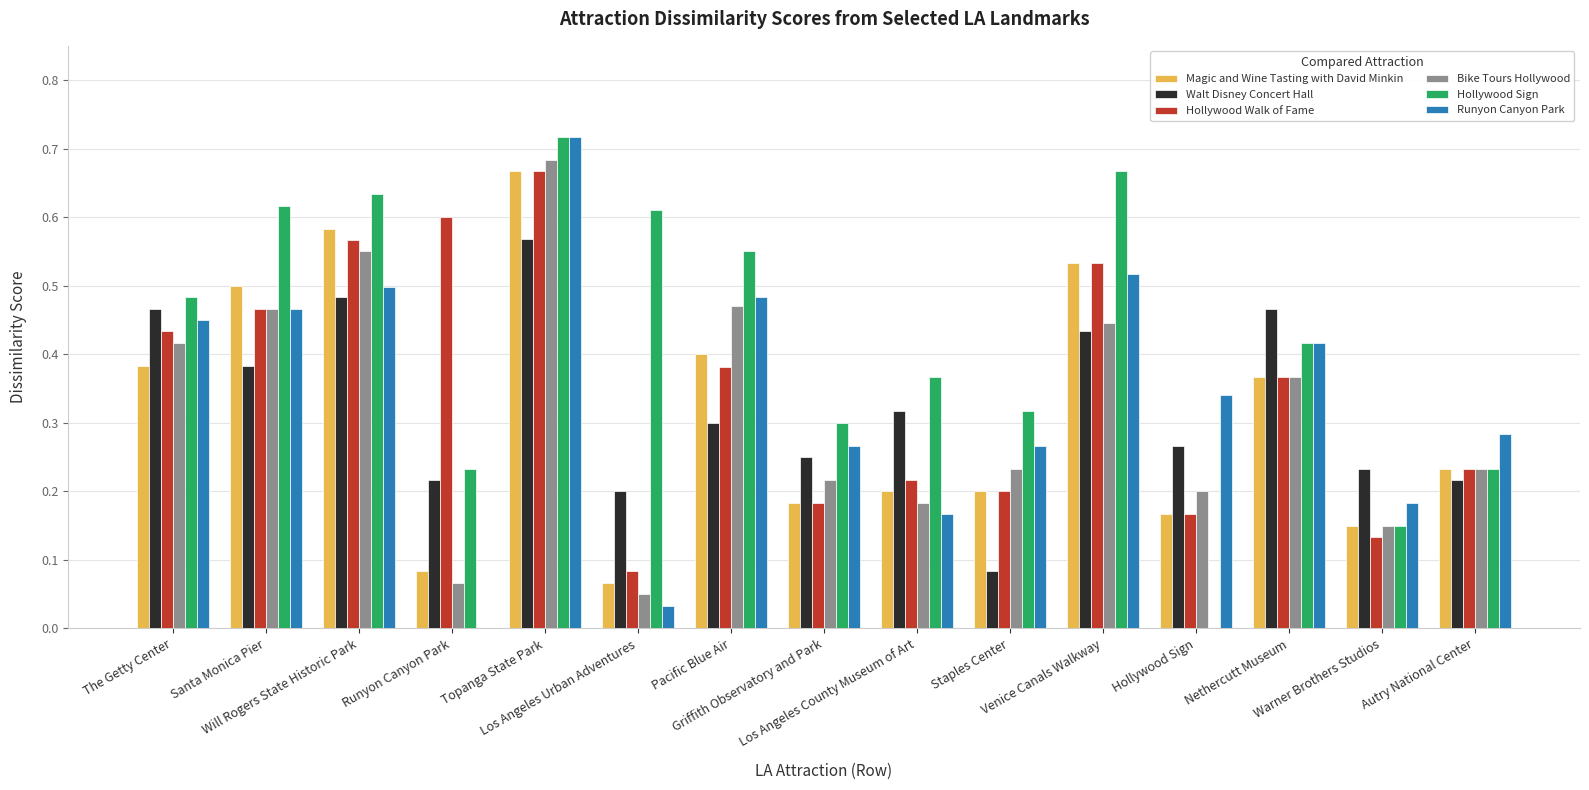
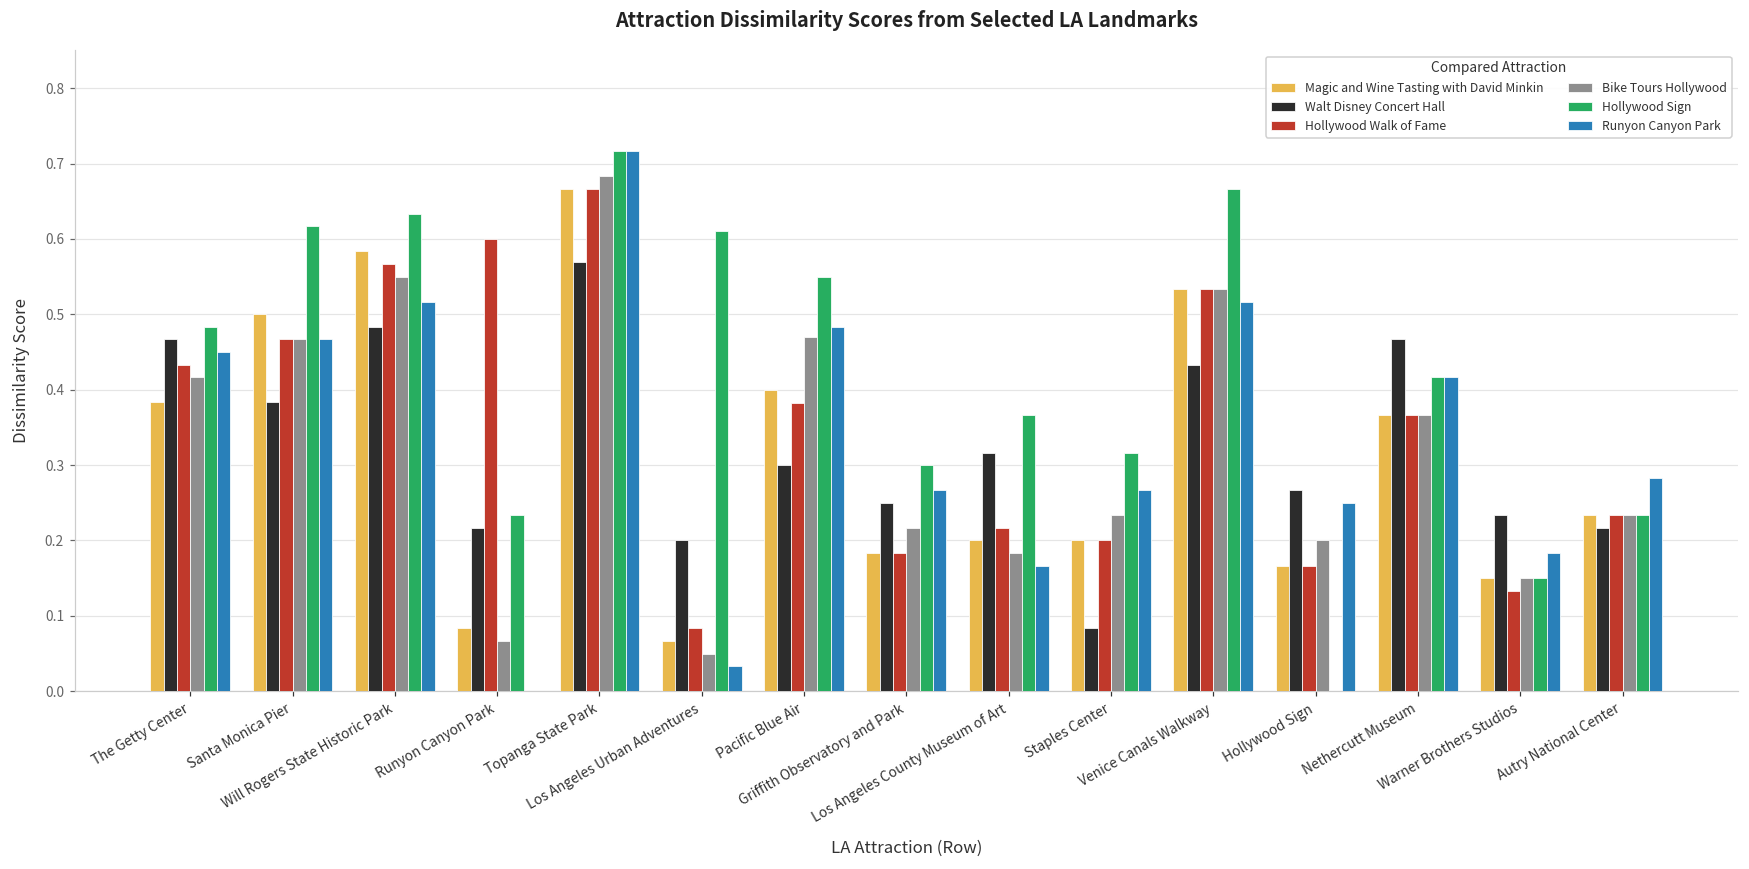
  {
    "Magic and Wine Tasting with David Minkin": {
      "The Getty Center": 0.38,
      "Santa Monica Pier": 0.50,
      "Will Rogers State Historic Park": 0.58,
      "Runyon Canyon Park": 0.08,
      "Topanga State Park": 0.67,
      "Los Angeles Urban Adventures": 0.07,
      "Pacific Blue Air": 0.40,
      "Griffith Observatory and Park": 0.18,
      "Los Angeles County Museum of Art": 0.20,
      "Staples Center": 0.20,
      "Venice Canals Walkway": 0.53,
      "Hollywood Sign": 0.17,
      "Nethercutt Museum": 0.37,
      "Warner Brothers Studios": 0.15,
      "Autry National Center": 0.23
    },
    "Walt Disney Concert Hall": {
      "The Getty Center": 0.47,
      "Santa Monica Pier": 0.38,
      "Will Rogers State Historic Park": 0.48,
      "Runyon Canyon Park": 0.22,
      "Topanga State Park": 0.57,
      "Los Angeles Urban Adventures": 0.20,
      "Pacific Blue Air": 0.30,
      "Griffith Observatory and Park": 0.25,
      "Los Angeles County Museum of Art": 0.32,
      "Staples Center": 0.08,
      "Venice Canals Walkway": 0.43,
      "Hollywood Sign": 0.27,
      "Nethercutt Museum": 0.47,
      "Warner Brothers Studios": 0.23,
      "Autry National Center": 0.22
    },
    "Hollywood Walk of Fame": {
      "The Getty Center": 0.43,
      "Santa Monica Pier": 0.47,
      "Will Rogers State Historic Park": 0.57,
      "Runyon Canyon Park": 0.60,
      "Topanga State Park": 0.67,
      "Los Angeles Urban Adventures": 0.08,
      "Pacific Blue Air": 0.38,
      "Griffith Observatory and Park": 0.18,
      "Los Angeles County Museum of Art": 0.22,
      "Staples Center": 0.20,
      "Venice Canals Walkway": 0.53,
      "Hollywood Sign": 0.17,
      "Nethercutt Museum": 0.37,
      "Warner Brothers Studios": 0.13,
      "Autry National Center": 0.23
    },
    "Bike Tours Hollywood": {
      "The Getty Center": 0.42,
      "Santa Monica Pier": 0.47,
      "Will Rogers State Historic Park": 0.55,
      "Runyon Canyon Park": 0.07,
      "Topanga State Park": 0.68,
      "Los Angeles Urban Adventures": 0.05,
      "Pacific Blue Air": 0.47,
      "Griffith Observatory and Park": 0.22,
      "Los Angeles County Museum of Art": 0.18,
      "Staples Center": 0.23,
-     "Venice Canals Walkway": 0.45,
+     "Venice Canals Walkway": 0.53,
      "Hollywood Sign": 0.20,
      "Nethercutt Museum": 0.37,
      "Warner Brothers Studios": 0.15,
      "Autry National Center": 0.23
    },
    "Hollywood Sign": {
      "The Getty Center": 0.48,
      "Santa Monica Pier": 0.62,
      "Will Rogers State Historic Park": 0.63,
      "Runyon Canyon Park": 0.23,
      "Topanga State Park": 0.72,
      "Los Angeles Urban Adventures": 0.61,
      "Pacific Blue Air": 0.55,
      "Griffith Observatory and Park": 0.30,
      "Los Angeles County Museum of Art": 0.37,
      "Staples Center": 0.32,
      "Venice Canals Walkway": 0.67,
      "Hollywood Sign": 0.00,
      "Nethercutt Museum": 0.42,
      "Warner Brothers Studios": 0.15,
      "Autry National Center": 0.23
    },
    "Runyon Canyon Park": {
      "The Getty Center": 0.45,
      "Santa Monica Pier": 0.47,
-     "Will Rogers State Historic Park": 0.50,
+     "Will Rogers State Historic Park": 0.52,
      "Runyon Canyon Park": 0.00,
      "Topanga State Park": 0.72,
      "Los Angeles Urban Adventures": 0.03,
      "Pacific Blue Air": 0.48,
      "Griffith Observatory and Park": 0.27,
      "Los Angeles County Museum of Art": 0.17,
      "Staples Center": 0.27,
      "Venice Canals Walkway": 0.52,
-     "Hollywood Sign": 0.34,
+     "Hollywood Sign": 0.25,
      "Nethercutt Museum": 0.42,
      "Warner Brothers Studios": 0.18,
      "Autry National Center": 0.28
    }
  }
